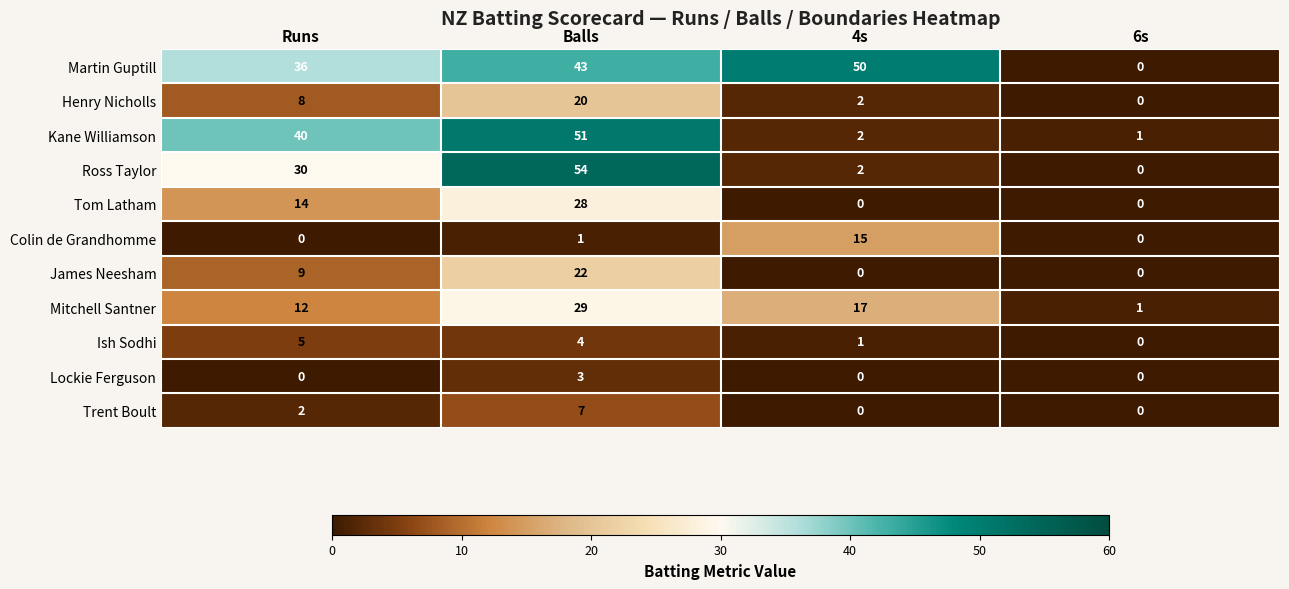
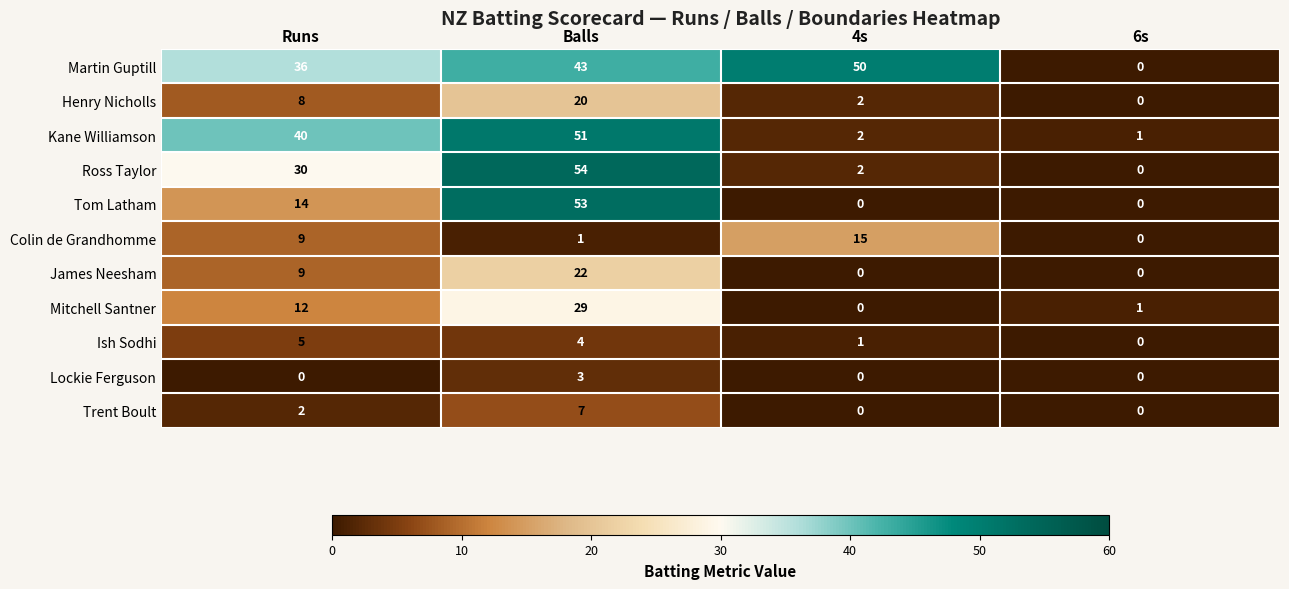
  {
    "Martin Guptill": {
      "Runs": 36,
      "Balls": 43,
      "4s": 50,
      "6s": 0
    },
    "Henry Nicholls": {
      "Runs": 8,
      "Balls": 20,
      "4s": 2,
      "6s": 0
    },
    "Kane Williamson": {
      "Runs": 40,
      "Balls": 51,
      "4s": 2,
      "6s": 1
    },
    "Ross Taylor": {
      "Runs": 30,
      "Balls": 54,
      "4s": 2,
      "6s": 0
    },
    "Tom Latham": {
      "Runs": 14,
-     "Balls": 28,
+     "Balls": 53,
      "4s": 0,
      "6s": 0
    },
    "Colin de Grandhomme": {
-     "Runs": 0,
+     "Runs": 9,
      "Balls": 1,
      "4s": 15,
      "6s": 0
    },
    "James Neesham": {
      "Runs": 9,
      "Balls": 22,
      "4s": 0,
      "6s": 0
    },
    "Mitchell Santner": {
      "Runs": 12,
      "Balls": 29,
-     "4s": 17,
+     "4s": 0,
      "6s": 1
    },
    "Ish Sodhi": {
      "Runs": 5,
      "Balls": 4,
      "4s": 1,
      "6s": 0
    },
    "Lockie Ferguson": {
      "Runs": 0,
      "Balls": 3,
      "4s": 0,
      "6s": 0
    },
    "Trent Boult": {
      "Runs": 2,
      "Balls": 7,
      "4s": 0,
      "6s": 0
    }
  }
